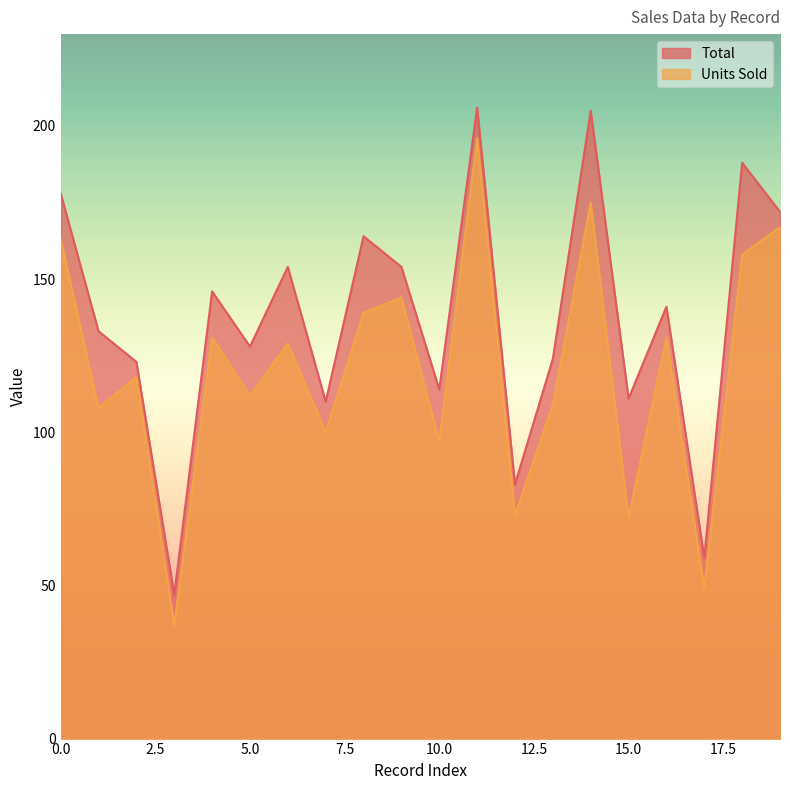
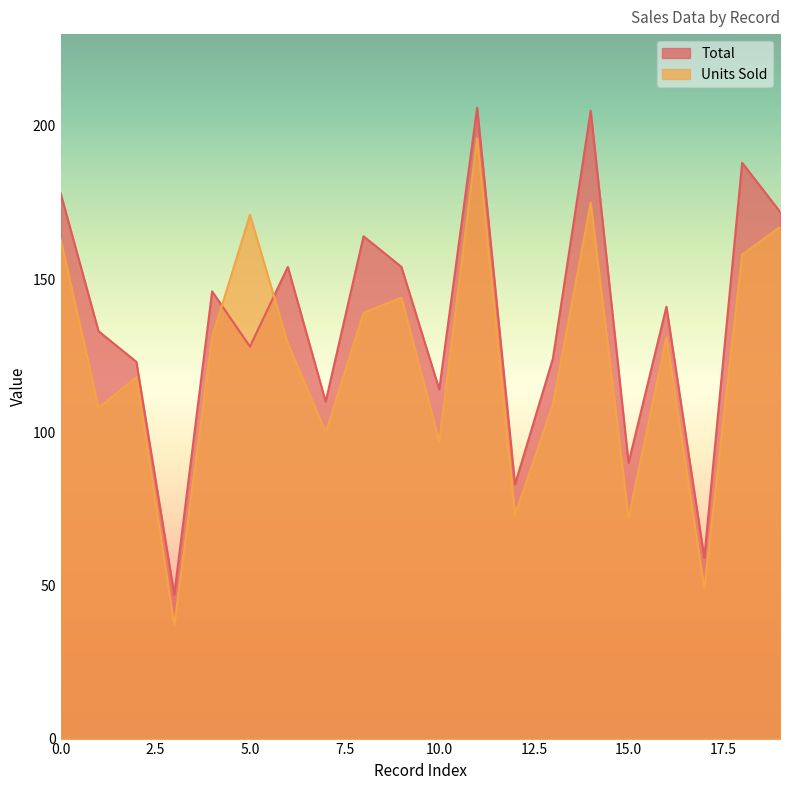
  {
    "Total": {
      "0.0": 178,
      "5.0": 128,
      "10.0": 114,
-     "15.0": 111
+     "15.0": 90
    },
    "Units Sold": {
      "0.0": 163,
-     "5.0": 112,
+     "5.0": 171,
      "10.0": 97,
      "15.0": 72
    }
  }
